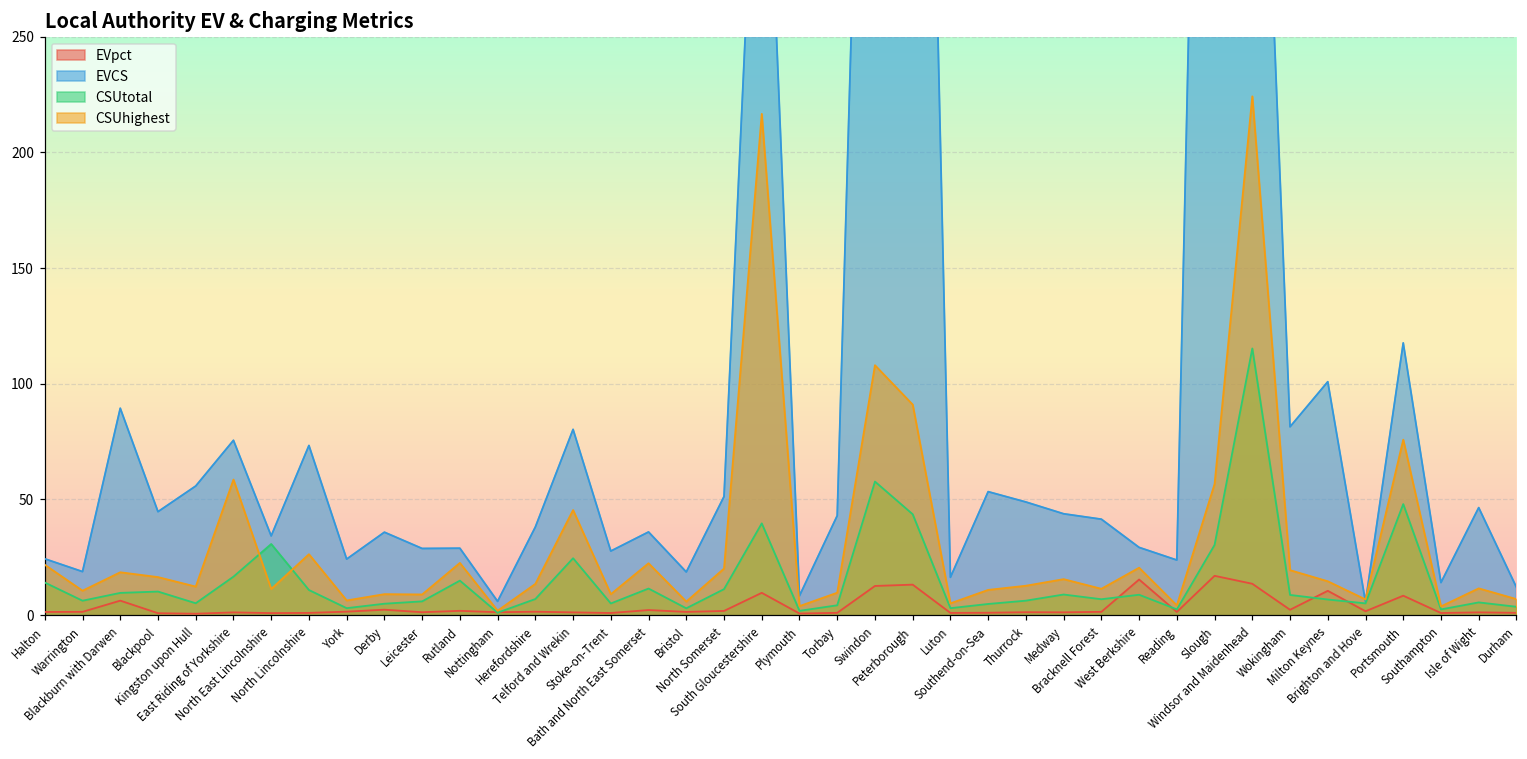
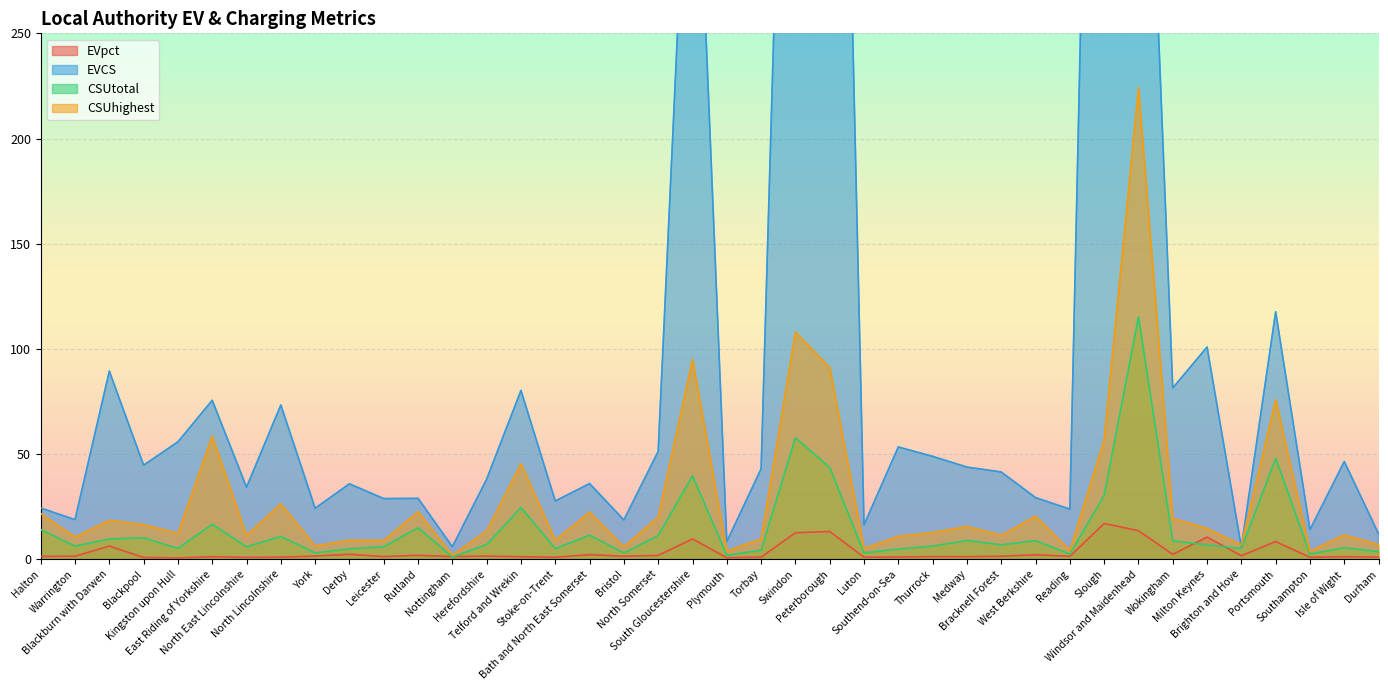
  {
    "EVpct": {
      "Halton": 1,
      "Warrington": 1,
      "Blackburn with Darwen": 6,
      "Blackpool": 1,
      "Kingston upon Hull": 1,
      "East Riding of Yorkshire": 1,
      "North East Lincolnshire": 1,
      "North Lincolnshire": 1,
      "York": 2,
      "Derby": 2,
      "Leicester": 1,
      "Rutland": 2,
      "Herefordshire": 2,
      "Telford and Wrekin": 1,
      "Stoke-on-Trent": 1,
      "Bath and North East Somerset": 2,
      "Bristol": 1,
      "North Somerset": 2,
      "South Gloucestershire": 10,
      "Torbay": 1,
      "Swindon": 13,
      "Peterborough": 13,
      "Luton": 1,
      "Southend-on-Sea": 1,
      "Thurrock": 1,
      "Medway": 1,
      "Bracknell Forest": 1,
-     "West Berkshire": 15,
+     "West Berkshire": 2,
      "Slough": 17,
      "Windsor and Maidenhead": 14,
      "Wokingham": 2,
      "Milton Keynes": 11,
      "Brighton and Hove": 2,
      "Portsmouth": 8,
      "Southampton": 1,
      "Isle of Wight": 1,
      "Durham": 1
    },
    "EVCS": {
      "Halton": 24,
      "Warrington": 19,
      "Blackburn with Darwen": 89,
      "Blackpool": 45,
      "Kingston upon Hull": 56,
      "East Riding of Yorkshire": 76,
      "North East Lincolnshire": 34,
      "North Lincolnshire": 73,
      "York": 24,
      "Derby": 36,
      "Leicester": 29,
      "Rutland": 29,
      "Nottingham": 6,
      "Herefordshire": 38,
      "Telford and Wrekin": 80,
      "Stoke-on-Trent": 28,
      "Bath and North East Somerset": 36,
      "Bristol": 19,
      "North Somerset": 51,
      "Plymouth": 8,
      "Torbay": 43,
      "Luton": 16,
      "Southend-on-Sea": 53,
      "Thurrock": 49,
      "Medway": 44,
      "Bracknell Forest": 41,
      "West Berkshire": 29,
      "Reading": 24,
      "Wokingham": 81,
      "Milton Keynes": 101,
      "Portsmouth": 118,
      "Southampton": 14,
      "Isle of Wight": 46,
      "Durham": 12
    },
    "CSUtotal": {
      "Halton": 14,
      "Warrington": 6,
      "Blackburn with Darwen": 10,
      "Blackpool": 10,
      "Kingston upon Hull": 5,
      "East Riding of Yorkshire": 17,
-     "North East Lincolnshire": 31,
+     "North East Lincolnshire": 6,
      "North Lincolnshire": 11,
      "York": 3,
      "Derby": 5,
      "Leicester": 6,
      "Rutland": 15,
      "Herefordshire": 7,
      "Telford and Wrekin": 25,
      "Stoke-on-Trent": 5,
      "Bath and North East Somerset": 12,
      "Bristol": 3,
      "North Somerset": 11,
      "South Gloucestershire": 40,
      "Torbay": 4,
      "Swindon": 58,
      "Peterborough": 44,
      "Luton": 3,
      "Southend-on-Sea": 5,
      "Thurrock": 6,
      "Medway": 9,
      "Bracknell Forest": 7,
      "West Berkshire": 9,
      "Slough": 30,
      "Windsor and Maidenhead": 115,
      "Wokingham": 9,
      "Milton Keynes": 7,
      "Portsmouth": 48,
      "Southampton": 2,
      "Isle of Wight": 6,
      "Durham": 4
    },
    "CSUhighest": {
      "Halton": 22,
      "Warrington": 11,
      "Blackburn with Darwen": 19,
      "Blackpool": 16,
      "Kingston upon Hull": 12,
      "East Riding of Yorkshire": 59,
      "North East Lincolnshire": 11,
      "North Lincolnshire": 26,
      "York": 6,
      "Derby": 9,
      "Leicester": 9,
      "Rutland": 23,
      "Herefordshire": 14,
      "Telford and Wrekin": 45,
      "Stoke-on-Trent": 9,
      "Bath and North East Somerset": 22,
      "Bristol": 6,
      "North Somerset": 20,
-     "South Gloucestershire": 217,
+     "South Gloucestershire": 95,
      "Plymouth": 4,
      "Torbay": 10,
      "Swindon": 108,
      "Peterborough": 91,
      "Luton": 5,
      "Southend-on-Sea": 11,
      "Thurrock": 13,
      "Medway": 16,
      "Bracknell Forest": 11,
      "West Berkshire": 21,
      "Reading": 4,
      "Slough": 57,
      "Windsor and Maidenhead": 224,
      "Wokingham": 19,
      "Milton Keynes": 15,
      "Portsmouth": 76,
      "Southampton": 4,
      "Isle of Wight": 12,
      "Durham": 7
    }
  }
